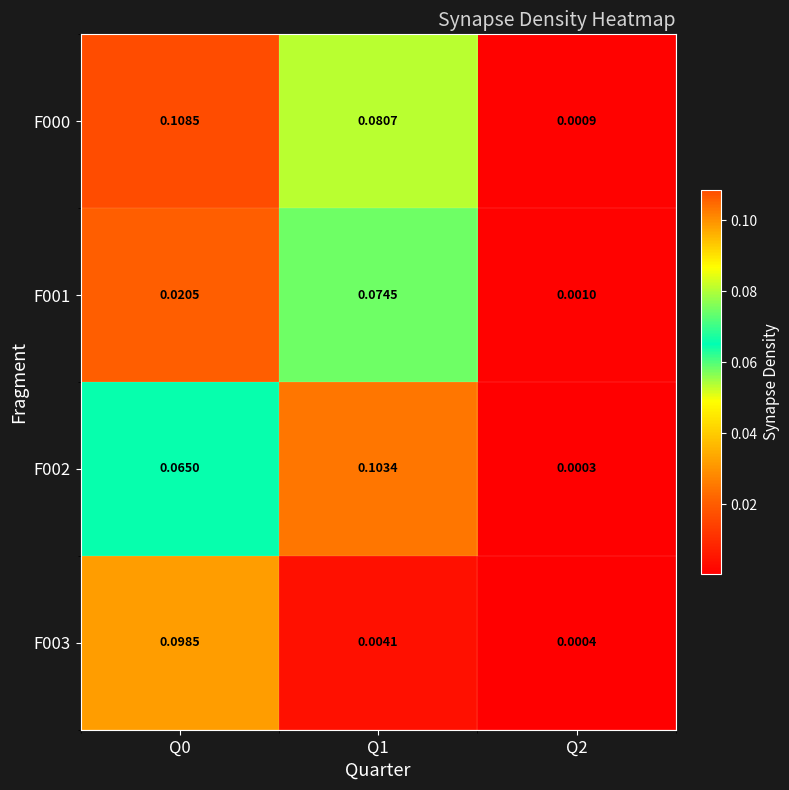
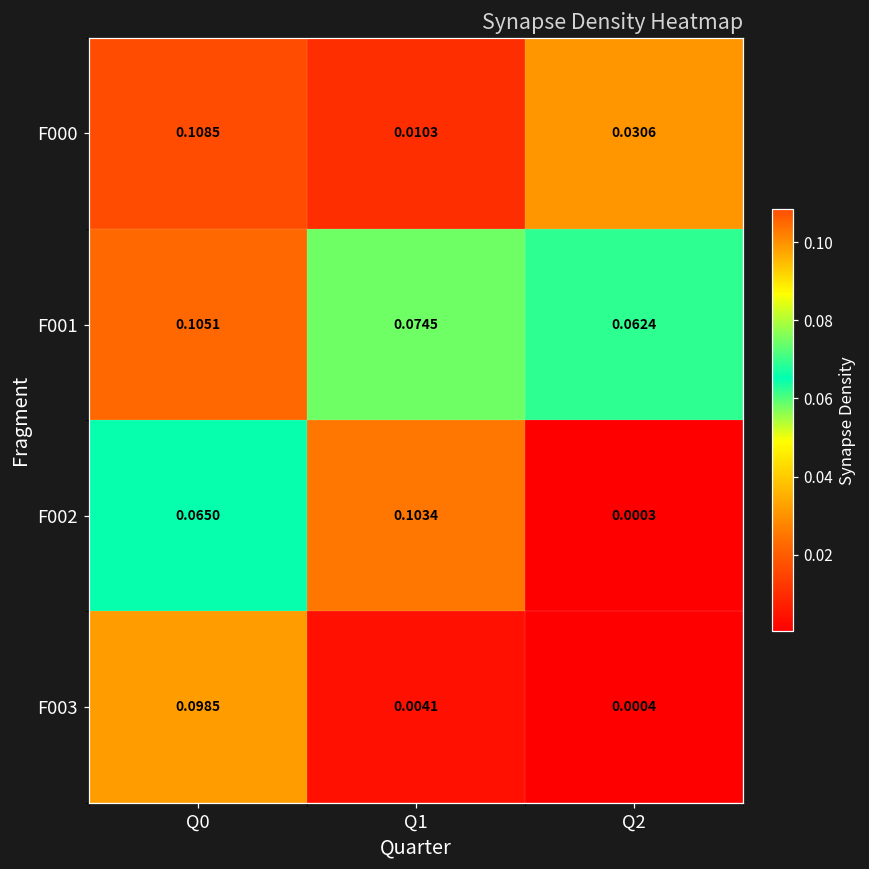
  {
    "F000": {
      "Q0": 0.1085,
-     "Q1": 0.0807,
-     "Q2": 0.0009
+     "Q1": 0.0103,
+     "Q2": 0.0306
    },
    "F001": {
-     "Q0": 0.0205,
+     "Q0": 0.1051,
      "Q1": 0.0745,
-     "Q2": 0.0010
+     "Q2": 0.0624
    },
    "F002": {
      "Q0": 0.0650,
      "Q1": 0.1034,
      "Q2": 0.0003
    },
    "F003": {
      "Q0": 0.0985,
      "Q1": 0.0041,
      "Q2": 0.0004
    }
  }
